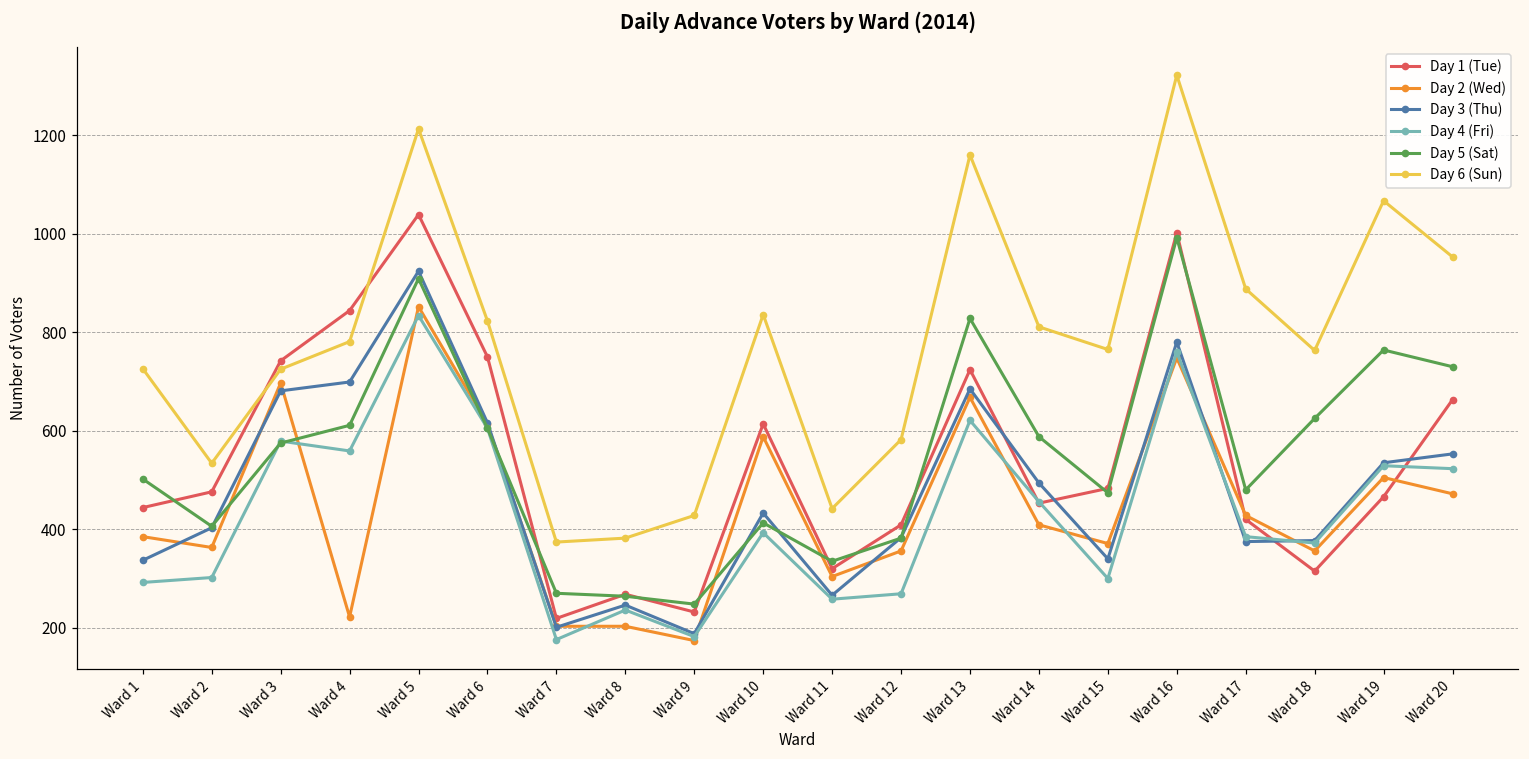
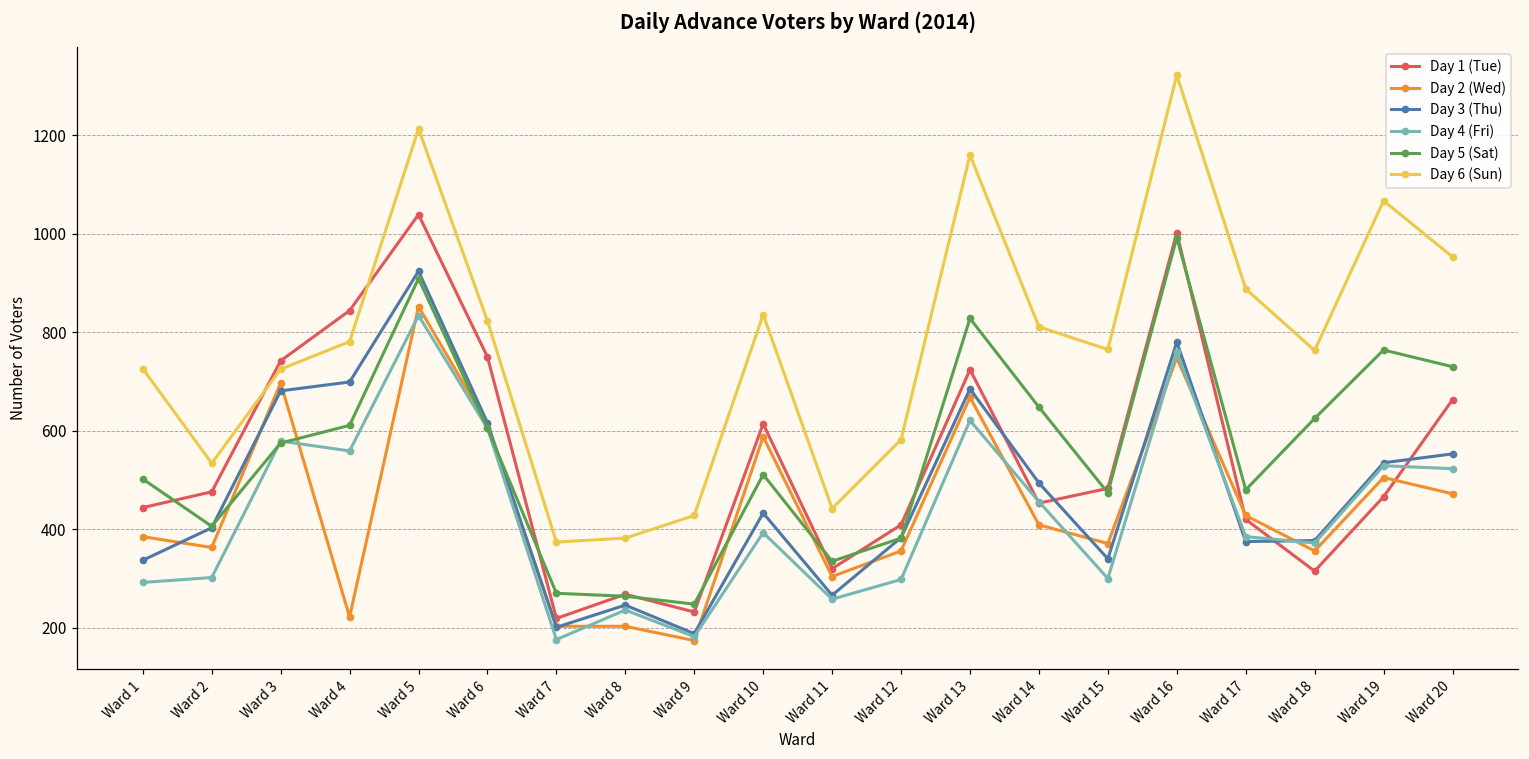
  {
    "Day 1 (Tue)": {
      "Ward 1": 440,
      "Ward 2": 480,
      "Ward 3": 740,
      "Ward 4": 840,
      "Ward 5": 1040,
      "Ward 6": 750,
      "Ward 7": 220,
      "Ward 9": 230,
      "Ward 10": 610,
      "Ward 11": 320,
      "Ward 12": 410,
      "Ward 13": 720,
      "Ward 15": 480,
      "Ward 16": 1000,
      "Ward 17": 420,
      "Ward 18": 320,
      "Ward 19": 470,
      "Ward 20": 660
    },
    "Day 2 (Wed)": {
      "Ward 1": 390,
      "Ward 2": 360,
      "Ward 3": 700,
      "Ward 4": 220,
      "Ward 5": 850,
      "Ward 8": 200,
      "Ward 9": 170,
      "Ward 10": 590,
      "Ward 11": 300,
      "Ward 12": 360,
      "Ward 13": 670,
      "Ward 14": 410,
      "Ward 15": 370,
      "Ward 16": 750,
      "Ward 17": 430,
      "Ward 18": 360,
      "Ward 19": 510,
      "Ward 20": 470
    },
    "Day 3 (Thu)": {
      "Ward 1": 340,
      "Ward 3": 680,
      "Ward 4": 700,
      "Ward 5": 920,
      "Ward 8": 250,
      "Ward 9": 190,
      "Ward 10": 430,
      "Ward 11": 270,
      "Ward 13": 690,
      "Ward 14": 490,
      "Ward 15": 340,
      "Ward 16": 780,
      "Ward 17": 380,
      "Ward 19": 540,
      "Ward 20": 550
    },
    "Day 4 (Fri)": {
      "Ward 1": 290,
      "Ward 2": 300,
      "Ward 4": 560,
      "Ward 5": 830,
      "Ward 7": 180,
      "Ward 8": 240,
      "Ward 9": 180,
      "Ward 10": 390,
      "Ward 11": 260,
-     "Ward 12": 270,
+     "Ward 12": 300,
      "Ward 13": 620,
      "Ward 15": 300,
      "Ward 16": 760,
      "Ward 17": 390,
      "Ward 19": 530,
      "Ward 20": 520
    },
    "Day 5 (Sat)": {
      "Ward 1": 500,
      "Ward 4": 610,
      "Ward 5": 910,
      "Ward 7": 270,
      "Ward 9": 250,
-     "Ward 10": 410,
+     "Ward 10": 510,
      "Ward 11": 340,
      "Ward 13": 830,
-     "Ward 14": 590,
+     "Ward 14": 650,
      "Ward 15": 470,
      "Ward 16": 990,
      "Ward 17": 480,
      "Ward 18": 630,
      "Ward 19": 760,
      "Ward 20": 730
    },
    "Day 6 (Sun)": {
      "Ward 1": 730,
      "Ward 2": 530,
      "Ward 3": 730,
      "Ward 4": 780,
      "Ward 5": 1210,
      "Ward 6": 820,
      "Ward 7": 370,
      "Ward 8": 380,
      "Ward 9": 430,
      "Ward 10": 840,
      "Ward 11": 440,
      "Ward 12": 580,
      "Ward 13": 1160,
      "Ward 14": 810,
      "Ward 15": 770,
      "Ward 16": 1320,
      "Ward 17": 890,
      "Ward 18": 760,
      "Ward 19": 1070,
      "Ward 20": 950
    }
  }
